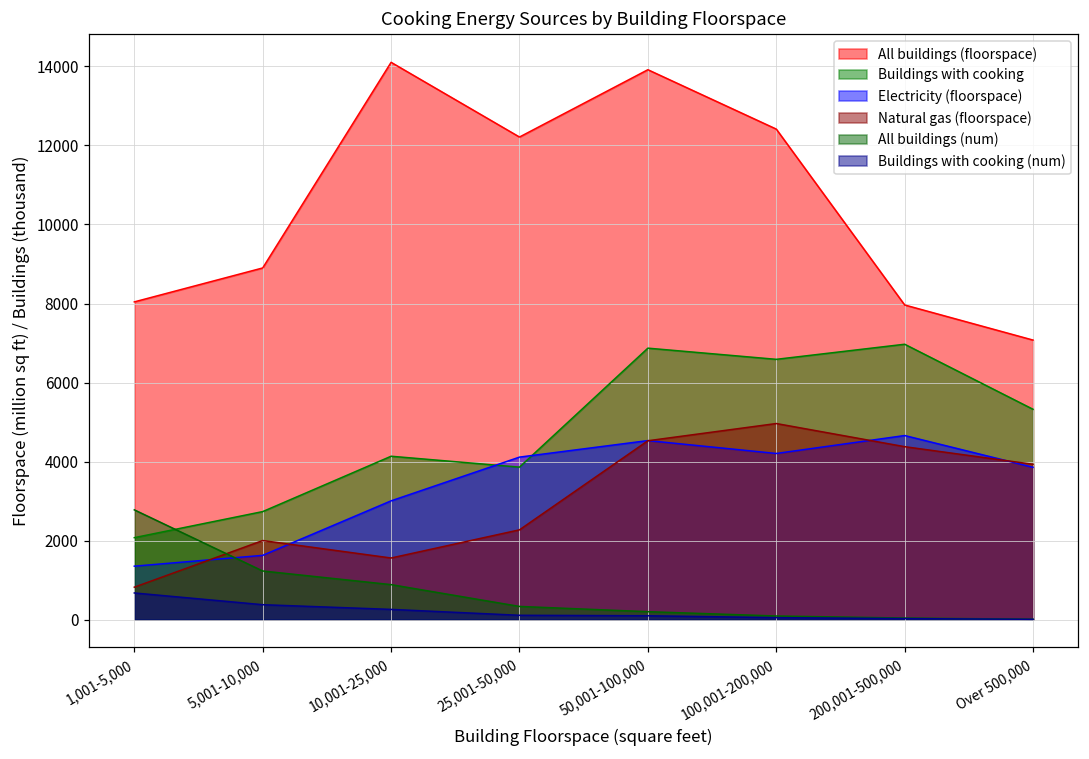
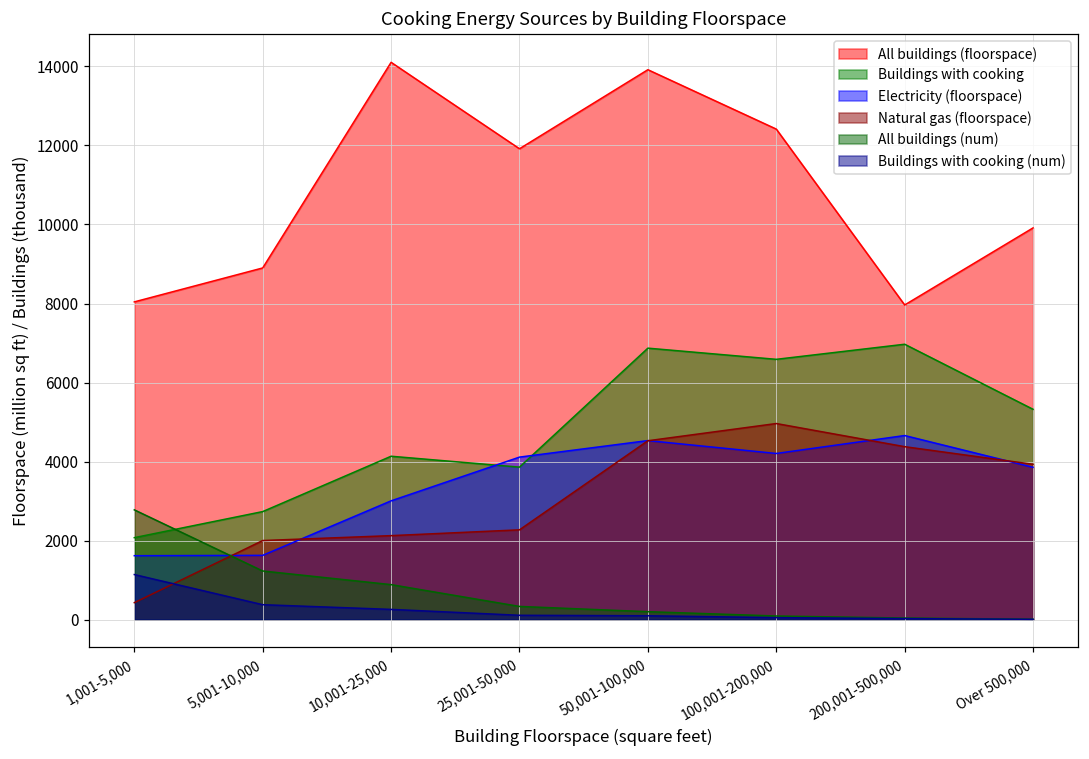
  {
    "All buildings (floorspace)": {
      "1,001-5,000": 8000,
      "5,001-10,000": 8900,
      "10,001-25,000": 14100,
-     "25,001-50,000": 12200,
+     "25,001-50,000": 11900,
      "50,001-100,000": 13900,
      "100,001-200,000": 12400,
      "200,001-500,000": 8000,
-     "Over 500,000": 7100
+     "Over 500,000": 9900
    },
    "Electricity (floorspace)": {
-     "1,001-5,000": 1400,
+     "1,001-5,000": 1600,
      "5,001-10,000": 1600,
      "10,001-25,000": 3000,
      "25,001-50,000": 4100,
      "100,001-200,000": 4200,
      "200,001-500,000": 4700,
      "Over 500,000": 3900
    },
    "Natural gas (floorspace)": {
-     "1,001-5,000": 800,
+     "1,001-5,000": 400,
      "5,001-10,000": 2000,
-     "10,001-25,000": 1600,
+     "10,001-25,000": 2100,
      "25,001-50,000": 2300,
      "100,001-200,000": 5000,
      "200,001-500,000": 4400,
      "Over 500,000": 3900
    },
    "Buildings with cooking (num)": {
-     "1,001-5,000": 700,
+     "1,001-5,000": 1100,
      "5,001-10,000": 400,
      "10,001-25,000": 300,
      "25,001-50,000": 100,
      "50,001-100,000": 100
    }
  }
